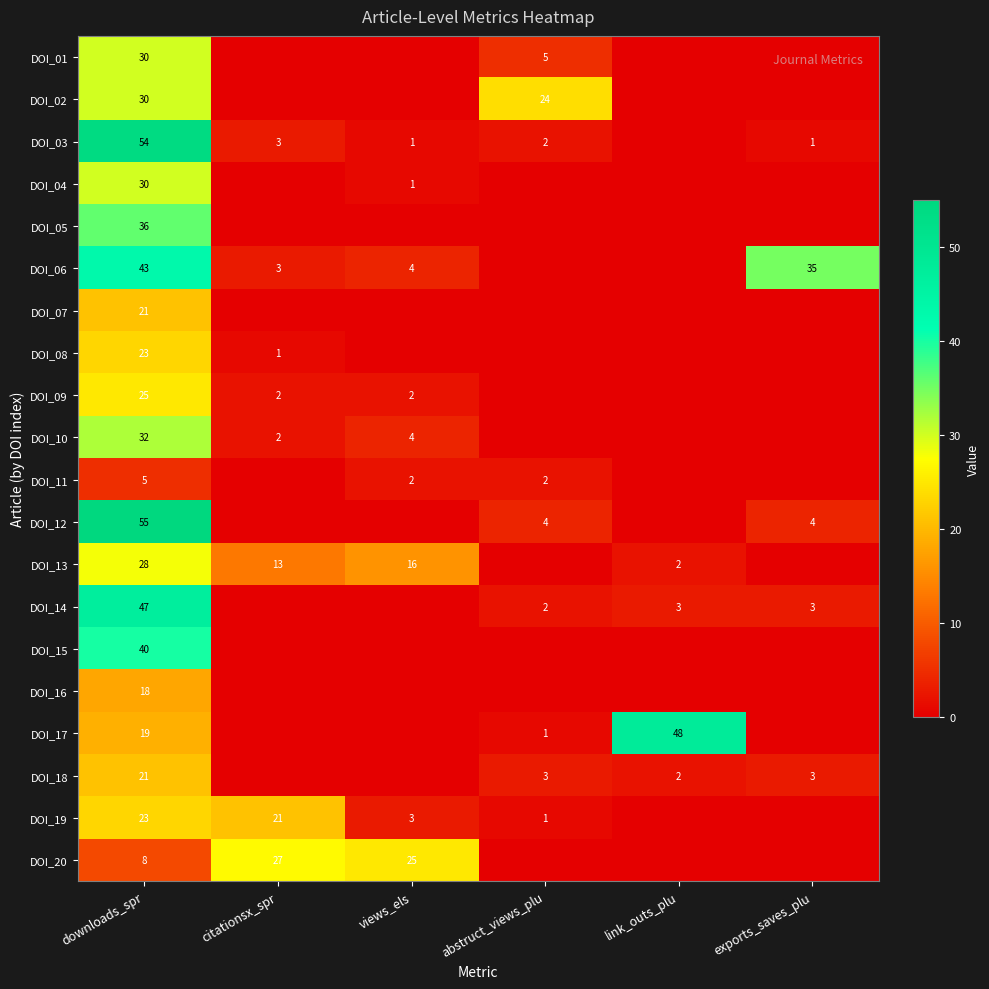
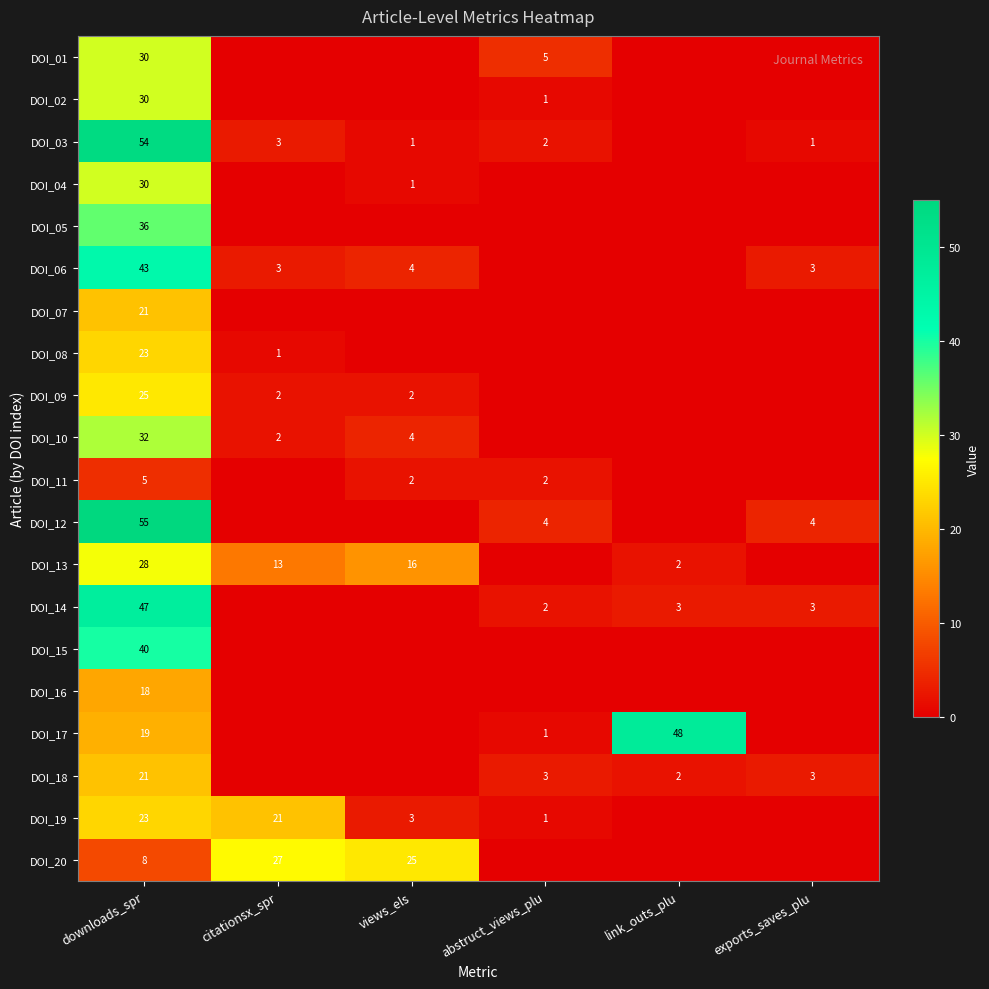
  {
    "DOI_01": {
      "downloads_spr": 30,
      "abstruct_views_plu": 5
    },
    "DOI_02": {
      "downloads_spr": 30,
-     "abstruct_views_plu": 24
+     "abstruct_views_plu": 1
    },
    "DOI_03": {
      "downloads_spr": 54,
      "citationsx_spr": 3,
      "views_els": 1,
      "abstruct_views_plu": 2,
      "exports_saves_plu": 1
    },
    "DOI_04": {
      "downloads_spr": 30,
      "views_els": 1
    },
    "DOI_05": {
      "downloads_spr": 36
    },
    "DOI_06": {
      "downloads_spr": 43,
      "citationsx_spr": 3,
      "views_els": 4,
-     "exports_saves_plu": 35
+     "exports_saves_plu": 3
    },
    "DOI_07": {
      "downloads_spr": 21
    },
    "DOI_08": {
      "downloads_spr": 23,
      "citationsx_spr": 1
    },
    "DOI_09": {
      "downloads_spr": 25,
      "citationsx_spr": 2,
      "views_els": 2
    },
    "DOI_10": {
      "downloads_spr": 32,
      "citationsx_spr": 2,
      "views_els": 4
    },
    "DOI_11": {
      "downloads_spr": 5,
      "views_els": 2,
      "abstruct_views_plu": 2
    },
    "DOI_12": {
      "downloads_spr": 55,
      "abstruct_views_plu": 4,
      "exports_saves_plu": 4
    },
    "DOI_13": {
      "downloads_spr": 28,
      "citationsx_spr": 13,
      "views_els": 16,
      "link_outs_plu": 2
    },
    "DOI_14": {
      "downloads_spr": 47,
      "abstruct_views_plu": 2,
      "link_outs_plu": 3,
      "exports_saves_plu": 3
    },
    "DOI_15": {
      "downloads_spr": 40
    },
    "DOI_16": {
      "downloads_spr": 18
    },
    "DOI_17": {
      "downloads_spr": 19,
      "abstruct_views_plu": 1,
      "link_outs_plu": 48
    },
    "DOI_18": {
      "downloads_spr": 21,
      "abstruct_views_plu": 3,
      "link_outs_plu": 2,
      "exports_saves_plu": 3
    },
    "DOI_19": {
      "downloads_spr": 23,
      "citationsx_spr": 21,
      "views_els": 3,
      "abstruct_views_plu": 1
    },
    "DOI_20": {
      "downloads_spr": 8,
      "citationsx_spr": 27,
      "views_els": 25
    }
  }
